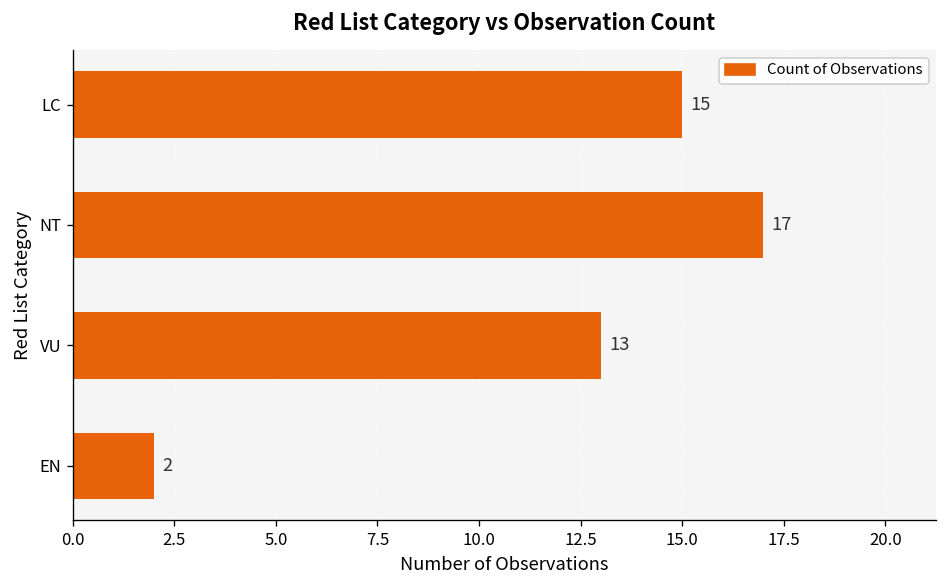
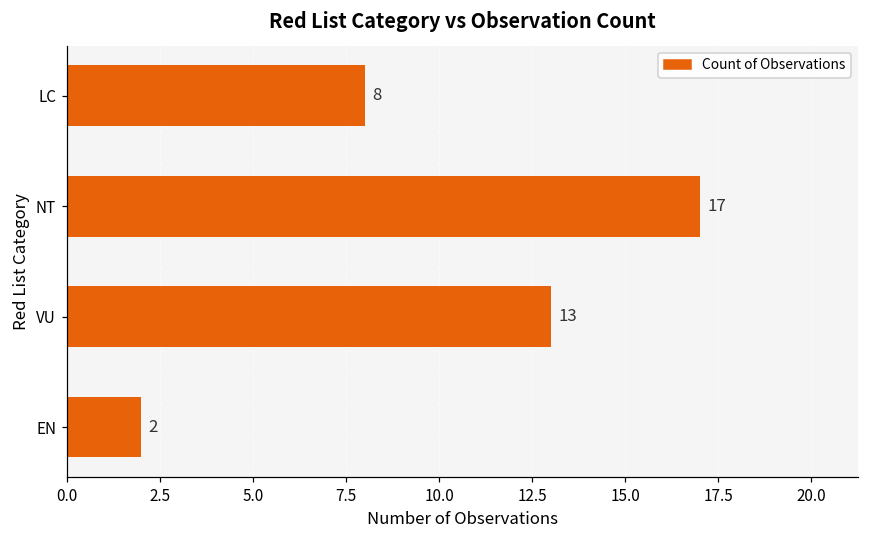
  {
-   "LC": 15,
+   "LC": 8,
    "NT": 17,
    "VU": 13,
    "EN": 2
  }
